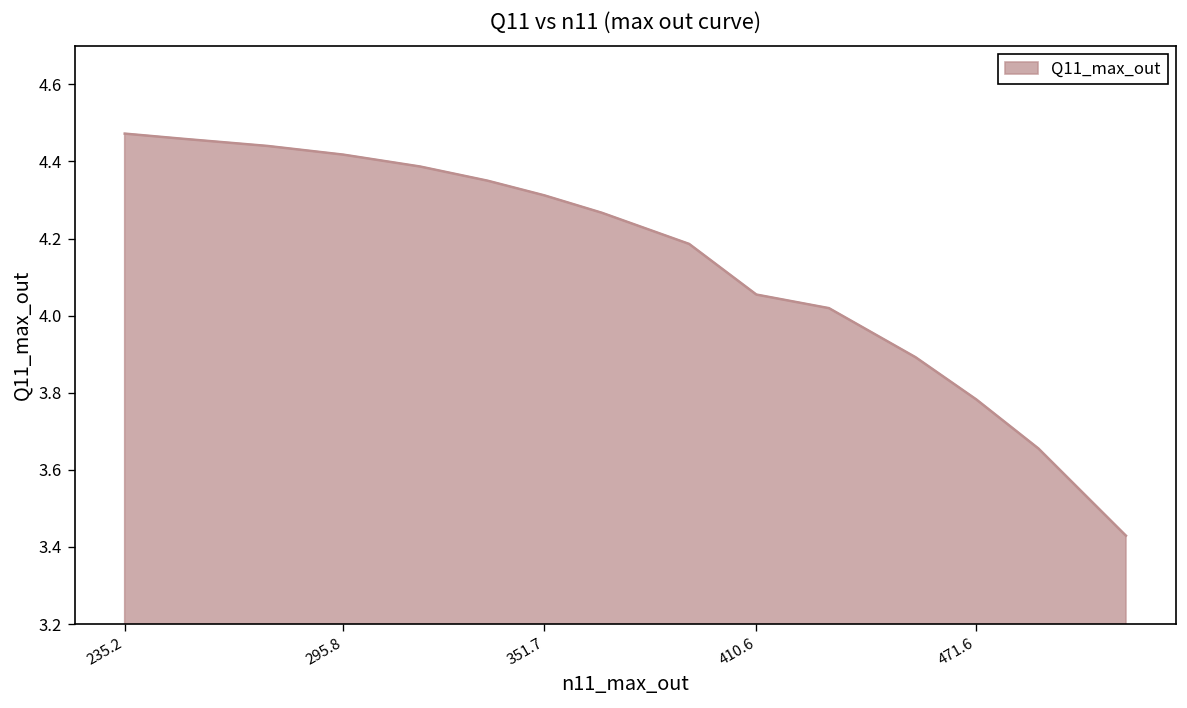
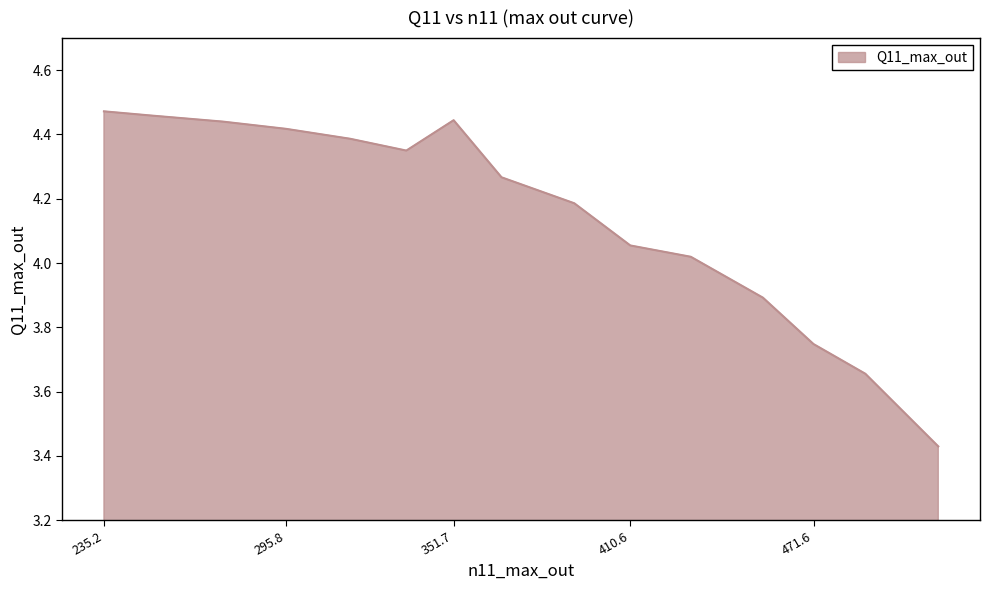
  {
    "235.2": 4.47,
    "295.8": 4.42,
-   "351.7": 4.31,
+   "351.7": 4.44,
    "410.6": 4.05,
-   "471.6": 3.78
+   "471.6": 3.75
  }
